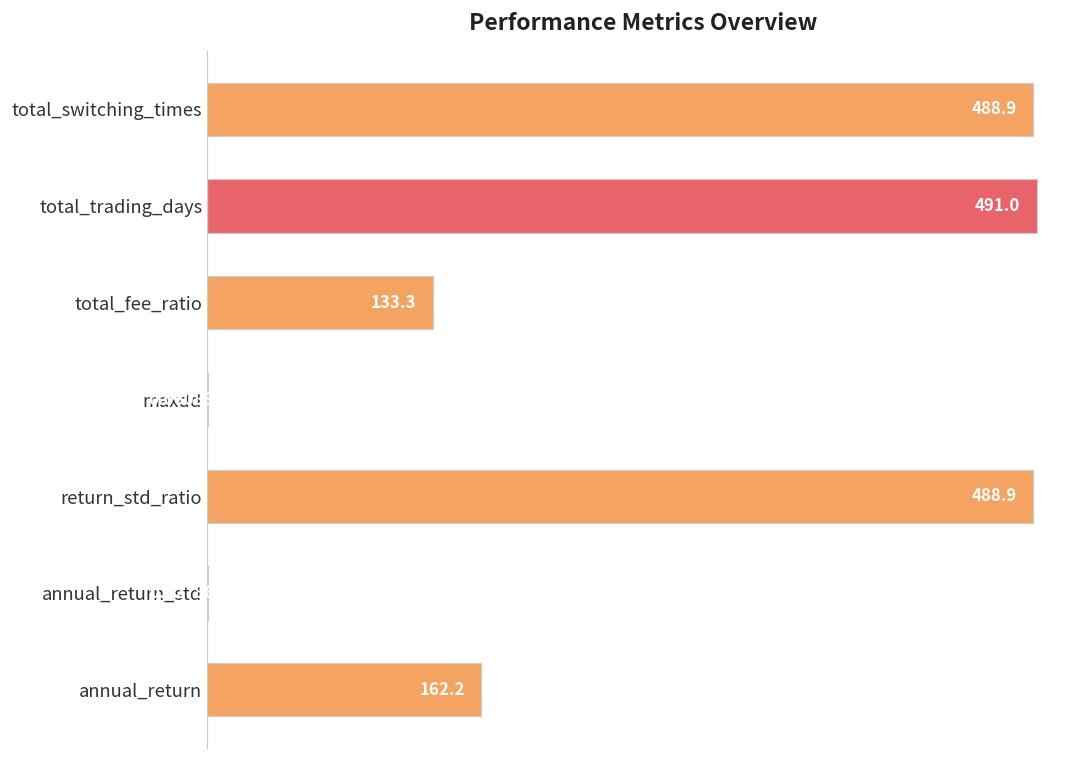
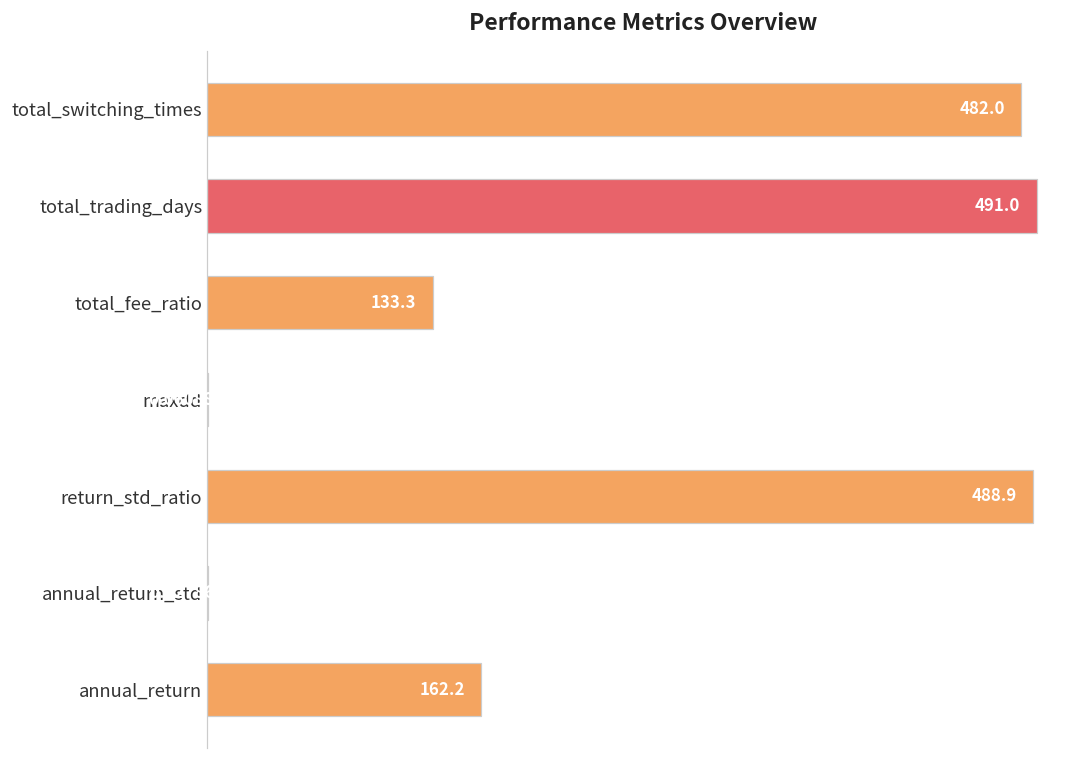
  {
-   "total_switching_times": 488.9
+   "total_switching_times": 482.0
  }
